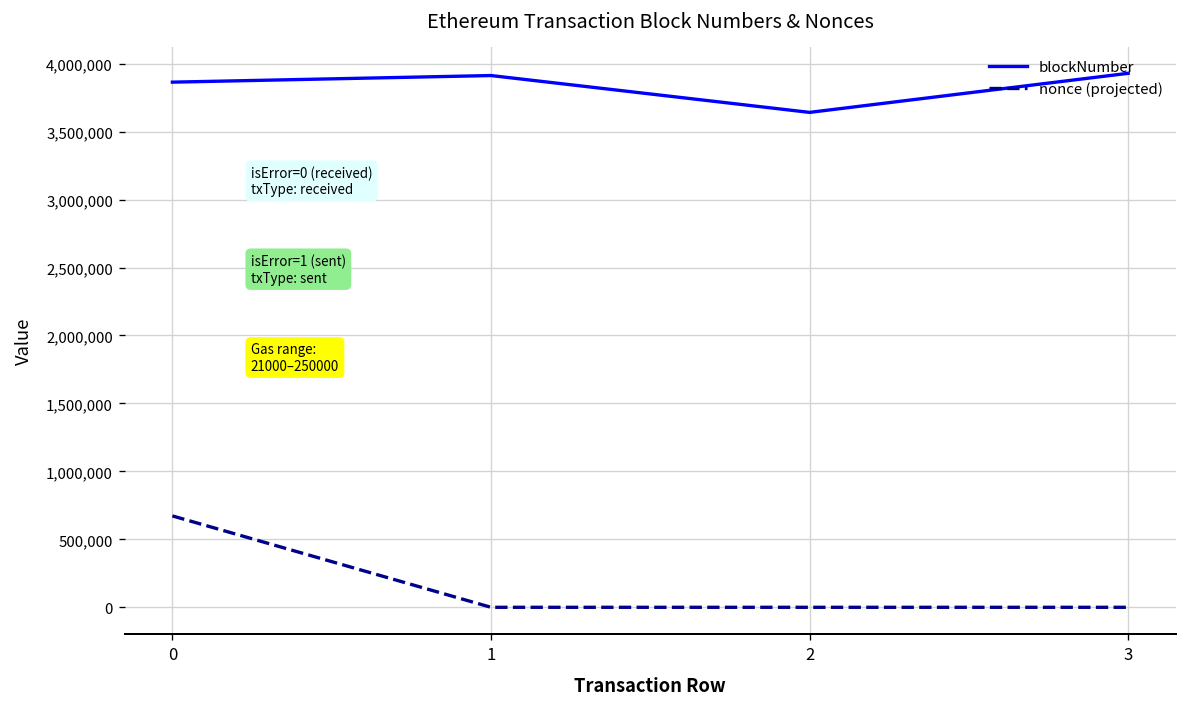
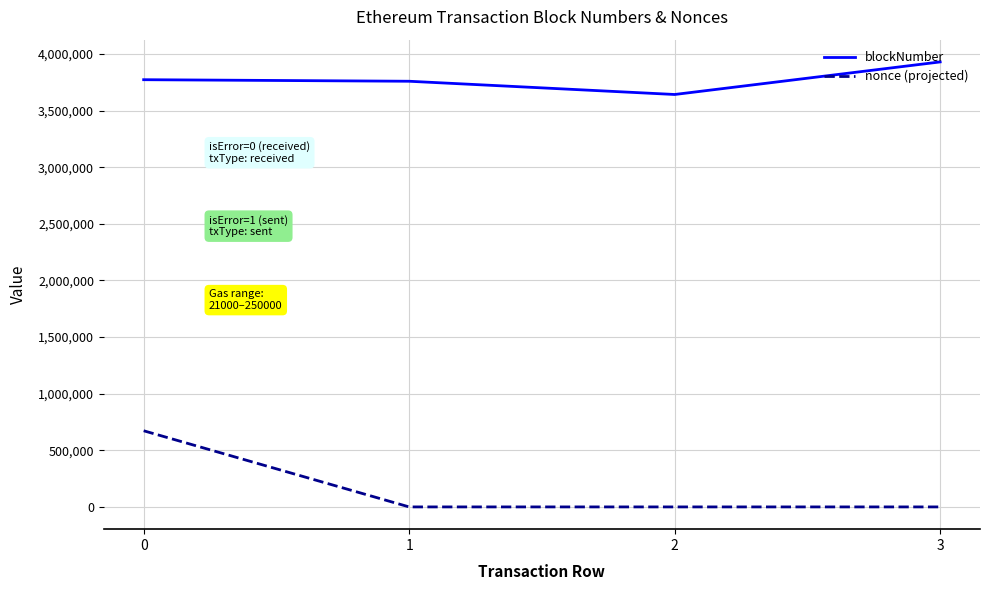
  {
    "blockNumber": {
-     "0": "3,860,000",
-     "1": "3,910,000",
+     "0": "3,770,000",
+     "1": "3,760,000",
      "2": "3,640,000",
      "3": "3,930,000"
    },
    "nonce (projected)": {
      "0": "670,000",
      "1": "0",
      "2": "0",
      "3": "0"
    }
  }
